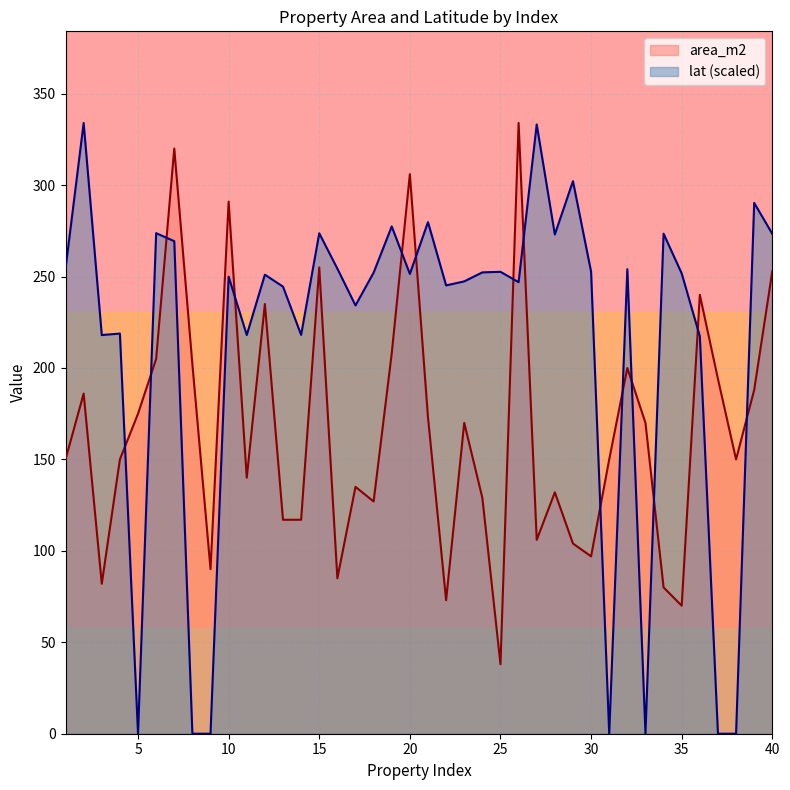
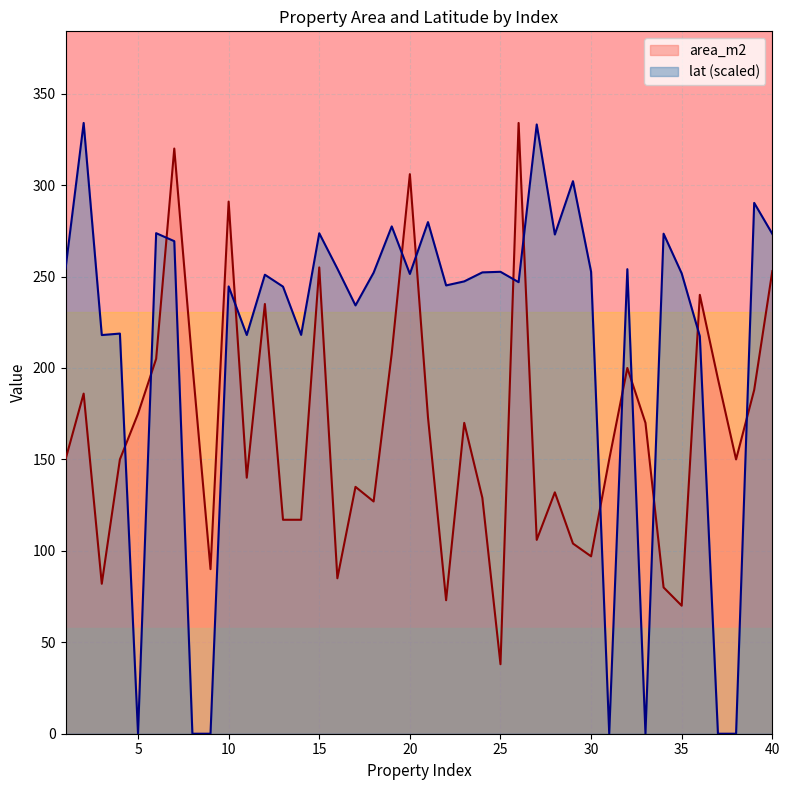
  {
    "area_m2": {
      "5": 175,
      "10": 291,
      "15": 255,
      "20": 306,
      "25": 38,
      "30": 97,
      "35": 70,
      "40": 253
    },
    "lat (scaled)": {
      "5": 0,
-     "10": 250,
+     "10": 245,
      "15": 274,
      "20": 251,
      "25": 253,
      "30": 253,
      "35": 252,
      "40": 273
    }
  }
